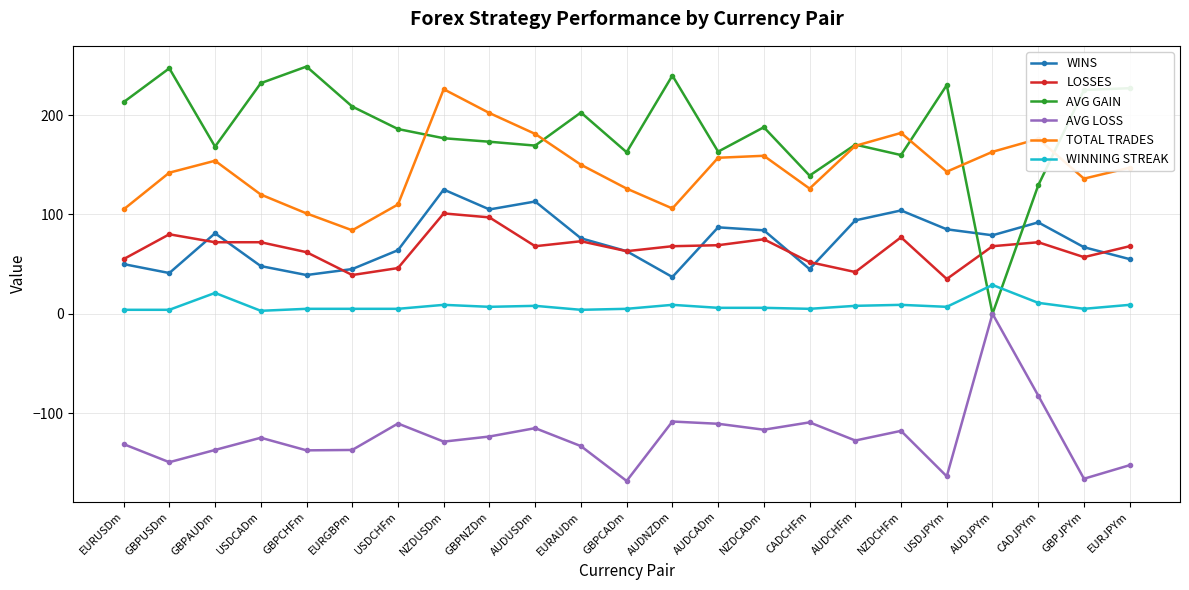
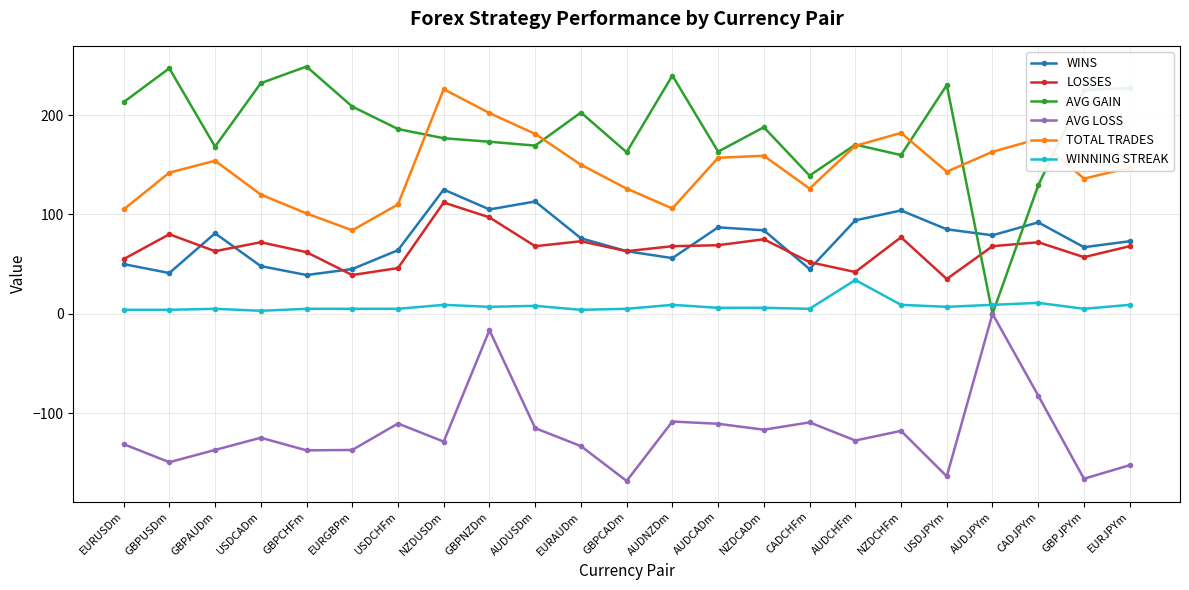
  {
    "WINS": {
      "EURUSDm": 50,
      "GBPUSDm": 40,
      "GBPAUDm": 80,
      "USDCADm": 50,
      "GBPCHFm": 40,
      "EURGBPm": 50,
      "USDCHFm": 60,
      "NZDUSDm": 130,
      "GBPNZDm": 110,
      "AUDUSDm": 110,
      "EURAUDm": 80,
-     "AUDNZDm": 40,
+     "AUDNZDm": 60,
      "AUDCADm": 90,
      "NZDCADm": 80,
      "CADCHFm": 50,
      "AUDCHFm": 90,
      "NZDCHFm": 100,
      "USDJPYm": 90,
      "AUDJPYm": 80,
      "CADJPYm": 90,
      "GBPJPYm": 70,
-     "EURJPYm": 60
+     "EURJPYm": 70
    },
    "LOSSES": {
      "EURUSDm": 60,
      "GBPUSDm": 80,
-     "GBPAUDm": 70,
+     "GBPAUDm": 60,
      "USDCADm": 70,
      "GBPCHFm": 60,
      "EURGBPm": 40,
      "USDCHFm": 50,
-     "NZDUSDm": 100,
+     "NZDUSDm": 110,
      "GBPNZDm": 100,
      "AUDUSDm": 70,
      "EURAUDm": 70,
      "AUDNZDm": 70,
      "AUDCADm": 70,
      "NZDCADm": 80,
      "CADCHFm": 50,
      "AUDCHFm": 40,
      "NZDCHFm": 80,
      "USDJPYm": 40,
      "AUDJPYm": 70,
      "CADJPYm": 70,
      "GBPJPYm": 60,
      "EURJPYm": 70
    },
    "AVG GAIN": {
      "EURUSDm": 210,
      "GBPUSDm": 250,
      "GBPAUDm": 170,
      "USDCADm": 230,
      "GBPCHFm": 250,
      "EURGBPm": 210,
      "USDCHFm": 190,
      "NZDUSDm": 180,
      "GBPNZDm": 170,
      "AUDUSDm": 170,
      "EURAUDm": 200,
      "GBPCADm": 160,
      "AUDNZDm": 240,
      "AUDCADm": 160,
      "NZDCADm": 190,
      "CADCHFm": 140,
      "NZDCHFm": 160,
      "USDJPYm": 230,
      "CADJPYm": 130
    },
    "AVG LOSS": {
      "EURUSDm": -130,
      "GBPUSDm": -150,
      "GBPAUDm": -140,
      "USDCADm": -120,
      "GBPCHFm": -140,
      "EURGBPm": -140,
      "USDCHFm": -110,
      "NZDUSDm": -130,
-     "GBPNZDm": -120,
+     "GBPNZDm": -20,
      "AUDUSDm": -120,
      "EURAUDm": -130,
      "GBPCADm": -170,
      "AUDNZDm": -110,
      "AUDCADm": -110,
      "NZDCADm": -120,
      "CADCHFm": -110,
      "AUDCHFm": -130,
      "NZDCHFm": -120,
      "USDJPYm": -160,
      "CADJPYm": -80,
      "GBPJPYm": -170,
      "EURJPYm": -150
    },
    "TOTAL TRADES": {
      "EURUSDm": 110,
      "GBPUSDm": 140,
      "GBPAUDm": 150,
      "USDCADm": 120,
      "GBPCHFm": 100,
      "EURGBPm": 80,
      "USDCHFm": 110,
      "NZDUSDm": 230,
      "GBPNZDm": 200,
      "AUDUSDm": 180,
      "EURAUDm": 150,
      "GBPCADm": 130,
      "AUDNZDm": 110,
      "AUDCADm": 160,
      "NZDCADm": 160,
      "CADCHFm": 130,
      "NZDCHFm": 180,
      "USDJPYm": 140,
      "AUDJPYm": 160,
      "GBPJPYm": 140
    },
    "WINNING STREAK": {
      "EURUSDm": 0,
      "GBPUSDm": 0,
-     "GBPAUDm": 20,
+     "GBPAUDm": 10,
      "USDCADm": 0,
      "GBPCHFm": 10,
      "EURGBPm": 10,
      "USDCHFm": 10,
      "NZDUSDm": 10,
      "GBPNZDm": 10,
      "AUDUSDm": 10,
      "EURAUDm": 0,
      "GBPCADm": 10,
      "AUDNZDm": 10,
      "AUDCADm": 10,
      "NZDCADm": 10,
      "CADCHFm": 10,
-     "AUDCHFm": 10,
+     "AUDCHFm": 30,
      "NZDCHFm": 10,
      "USDJPYm": 10,
-     "AUDJPYm": 30,
+     "AUDJPYm": 10,
      "CADJPYm": 10,
      "GBPJPYm": 10,
      "EURJPYm": 10
    }
  }
